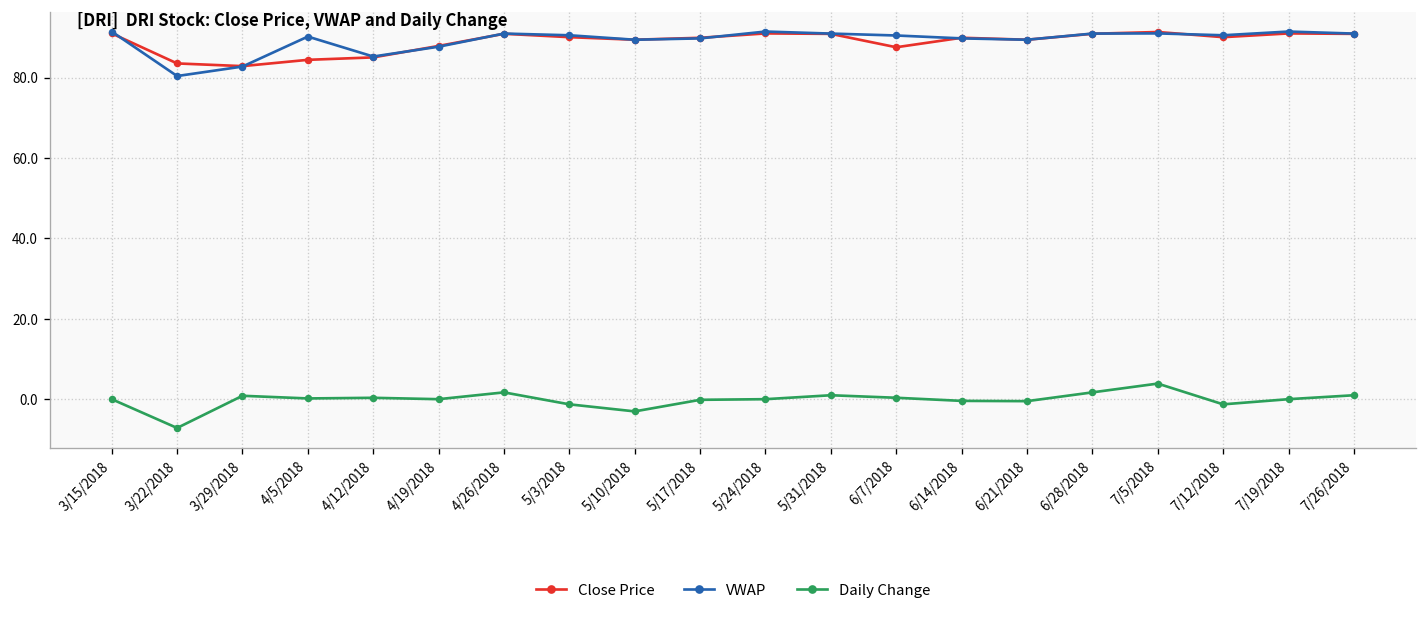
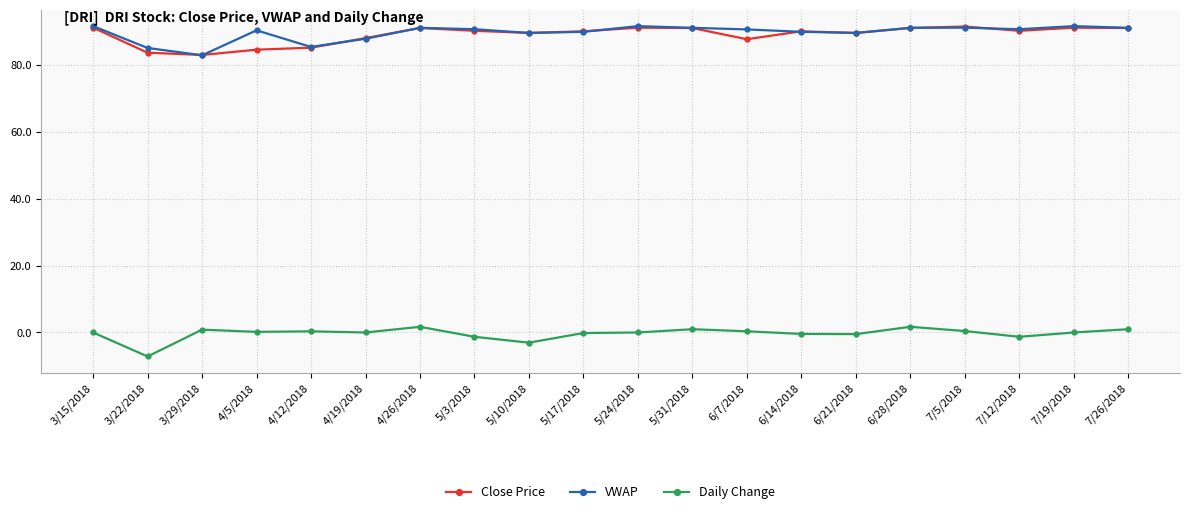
  {
    "Close Price": {
      "3/22/2018": 84,
      "4/5/2018": 84,
      "6/7/2018": 88
    },
    "VWAP": {
-     "3/22/2018": 80,
+     "3/22/2018": 85,
      "4/5/2018": 90,
      "6/7/2018": 91
    },
    "Daily Change": {
      "3/15/2018": 0,
      "3/22/2018": -7,
      "3/29/2018": 1,
      "4/5/2018": 0,
      "4/12/2018": 0,
      "4/19/2018": 0,
      "4/26/2018": 2,
      "5/3/2018": -1,
      "5/10/2018": -3,
      "5/17/2018": 0,
      "5/24/2018": 0,
      "5/31/2018": 1,
      "6/7/2018": 0,
      "6/14/2018": 0,
      "6/21/2018": 0,
      "6/28/2018": 2,
-     "7/5/2018": 4,
+     "7/5/2018": 0,
      "7/12/2018": -1,
      "7/19/2018": 0,
      "7/26/2018": 1
    }
  }
